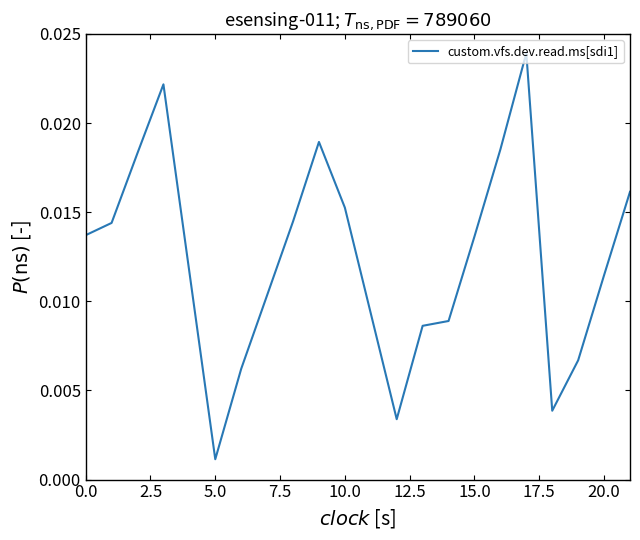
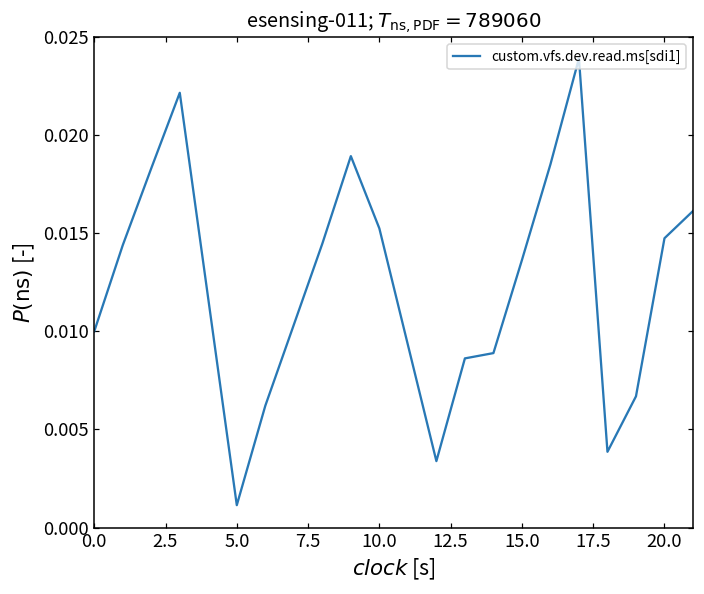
  {
-   "0.0": 0.0137,
+   "0.0": 0.0100,
    "5.0": 0.0011,
    "10.0": 0.0153,
    "15.0": 0.0136,
-   "20.0": 0.0115
+   "20.0": 0.0148
  }
